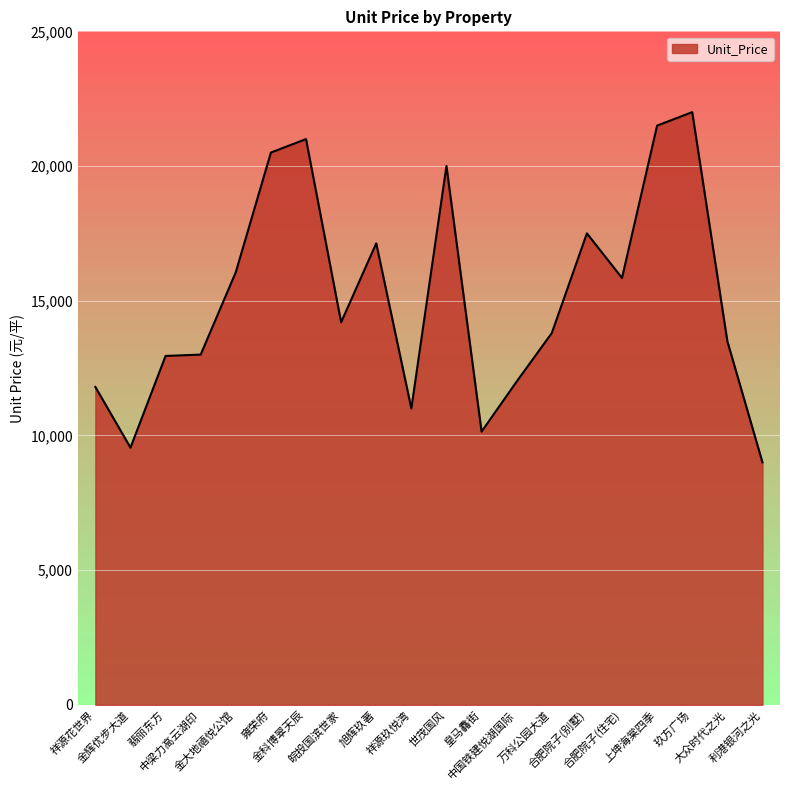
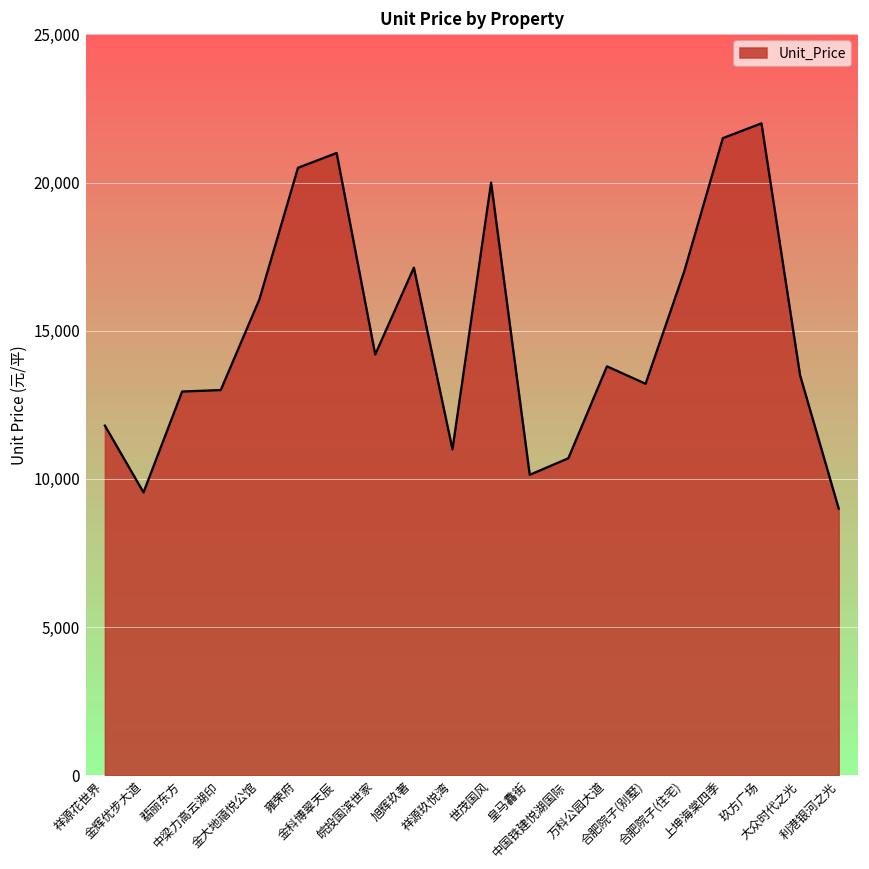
  {
    "祥源花世界": "11,800",
    "金辉优步大道": "9,500",
    "翡丽东方": "13,000",
    "中梁力高云湖印": "13,000",
    "金大地禧悦公馆": "16,100",
    "雍荣府": "20,500",
    "金科博翠天辰": "21,000",
    "皖投国滨世家": "14,200",
    "旭辉玖著": "17,100",
    "祥源玖悦湾": "11,000",
    "世茂国风": "20,000",
    "皇马馫街": "10,100",
-   "中国铁建悦湖国际": "12,000",
+   "中国铁建悦湖国际": "10,700",
    "万科公园大道": "13,800",
-   "合肥院子(别墅)": "17,500",
-   "合肥院子(住宅)": "15,800",
+   "合肥院子(别墅)": "13,200",
+   "合肥院子(住宅)": "17,000",
    "上坤海棠四季": "21,500",
    "玖方广场": "22,000",
    "大众时代之光": "13,500",
    "利港银河之光": "9,000"
  }
